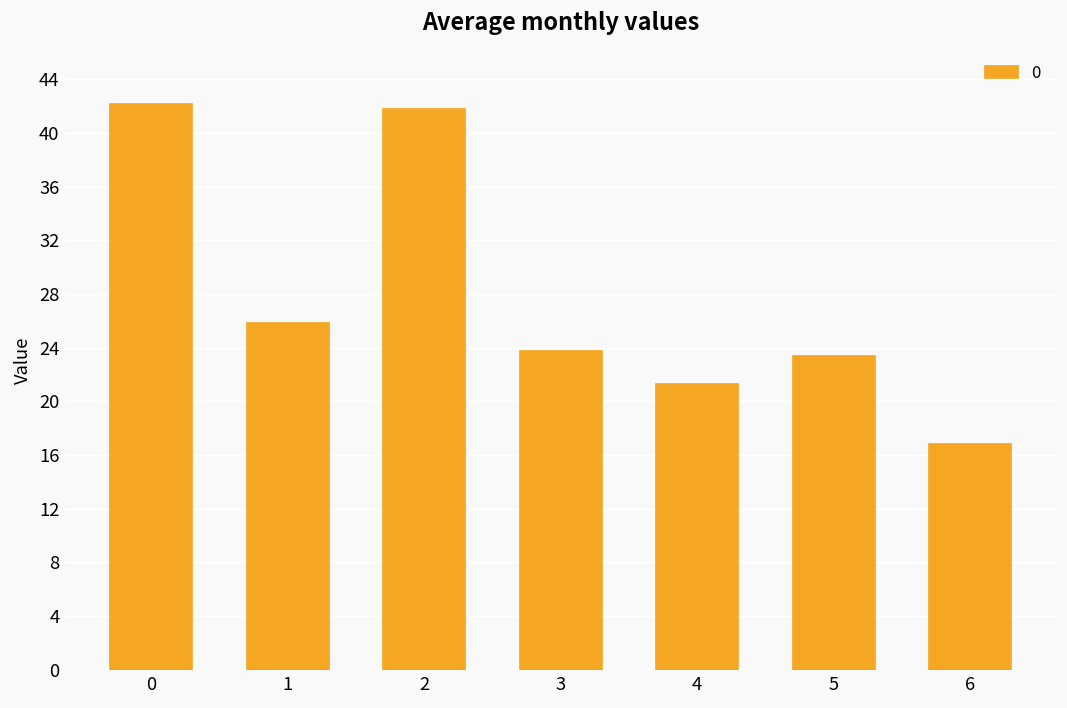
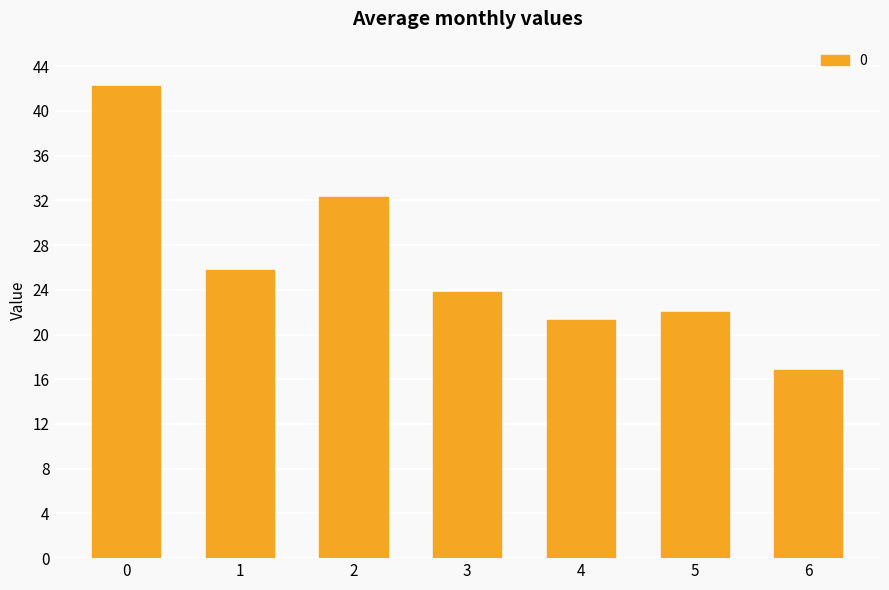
  {
    "0": 42.2,
    "1": 25.8,
-   "2": 41.8,
+   "2": 32.3,
    "3": 23.8,
    "4": 21.3,
-   "5": 23.4,
+   "5": 22.0,
    "6": 16.8
  }
